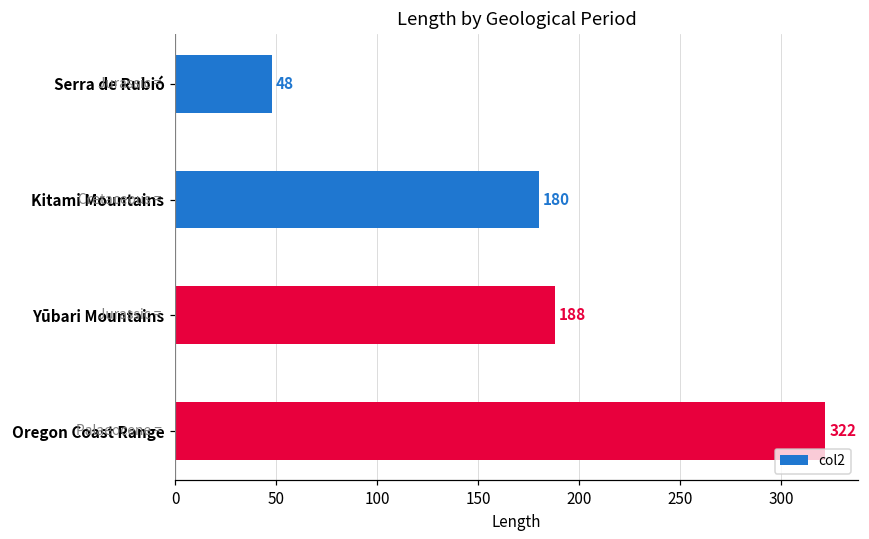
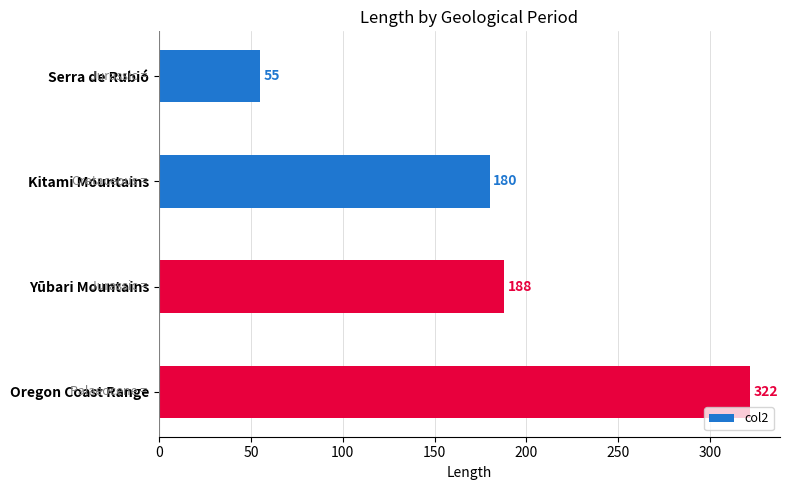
  {
-   "Serra de Rubió": 48,
+   "Serra de Rubió": 55,
    "Kitami Mountains": 180,
    "Yūbari Mountains": 188,
    "Oregon Coast Range": 322
  }
